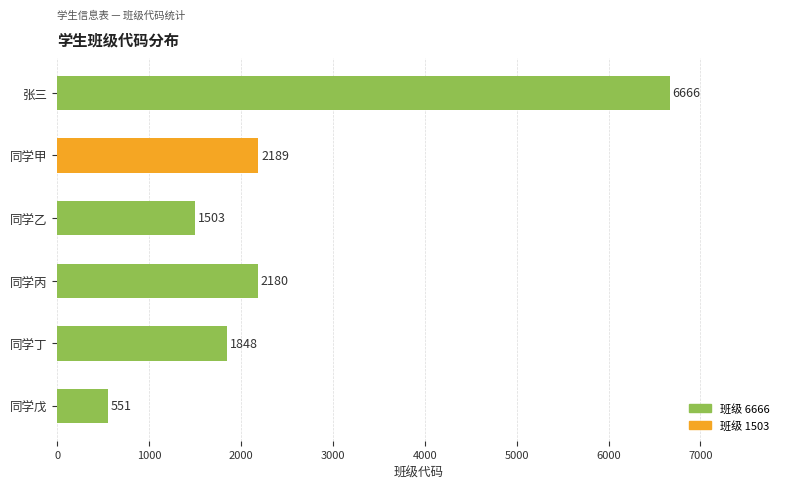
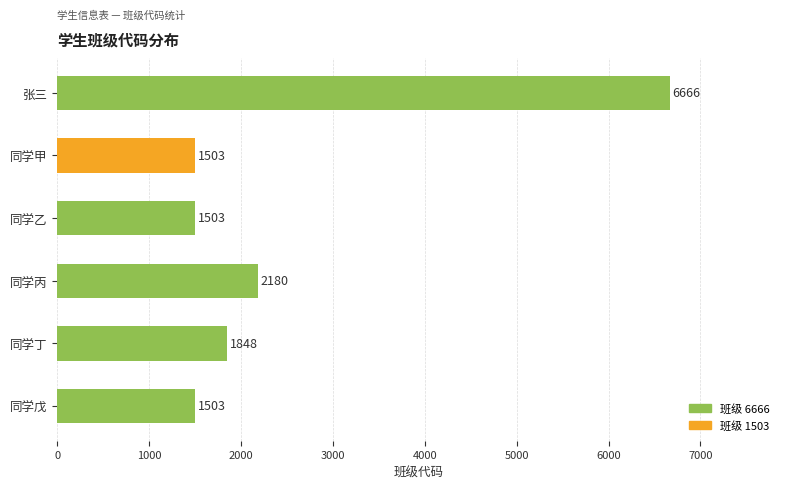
  {
    "张三": 6666,
-   "同学甲": 2189,
+   "同学甲": 1503,
    "同学乙": 1503,
    "同学丙": 2180,
    "同学丁": 1848,
-   "同学戊": 551
+   "同学戊": 1503
  }
